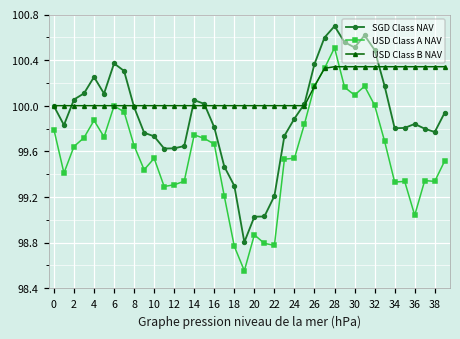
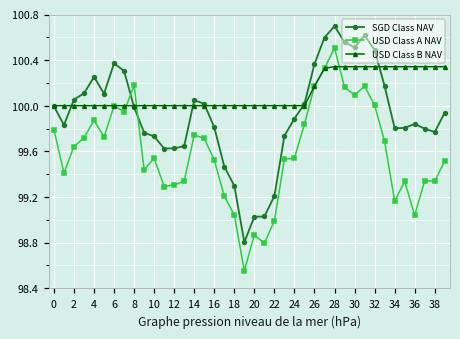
  {
    "USD Class A NAV": {
      "0": 99.79,
      "2": 99.64,
      "4": 99.87,
-     "8": 99.65,
+     "8": 100.18,
      "10": 99.54,
      "12": 99.31,
      "14": 99.75,
-     "16": 99.66,
-     "18": 98.77,
+     "16": 99.53,
+     "18": 99.04,
      "20": 98.87,
-     "22": 98.78,
+     "22": 98.99,
      "24": 99.54,
      "28": 100.51,
      "30": 100.09,
      "32": 100.01,
-     "34": 99.33,
+     "34": 99.17,
      "36": 99.04,
      "38": 99.34
    }
  }
